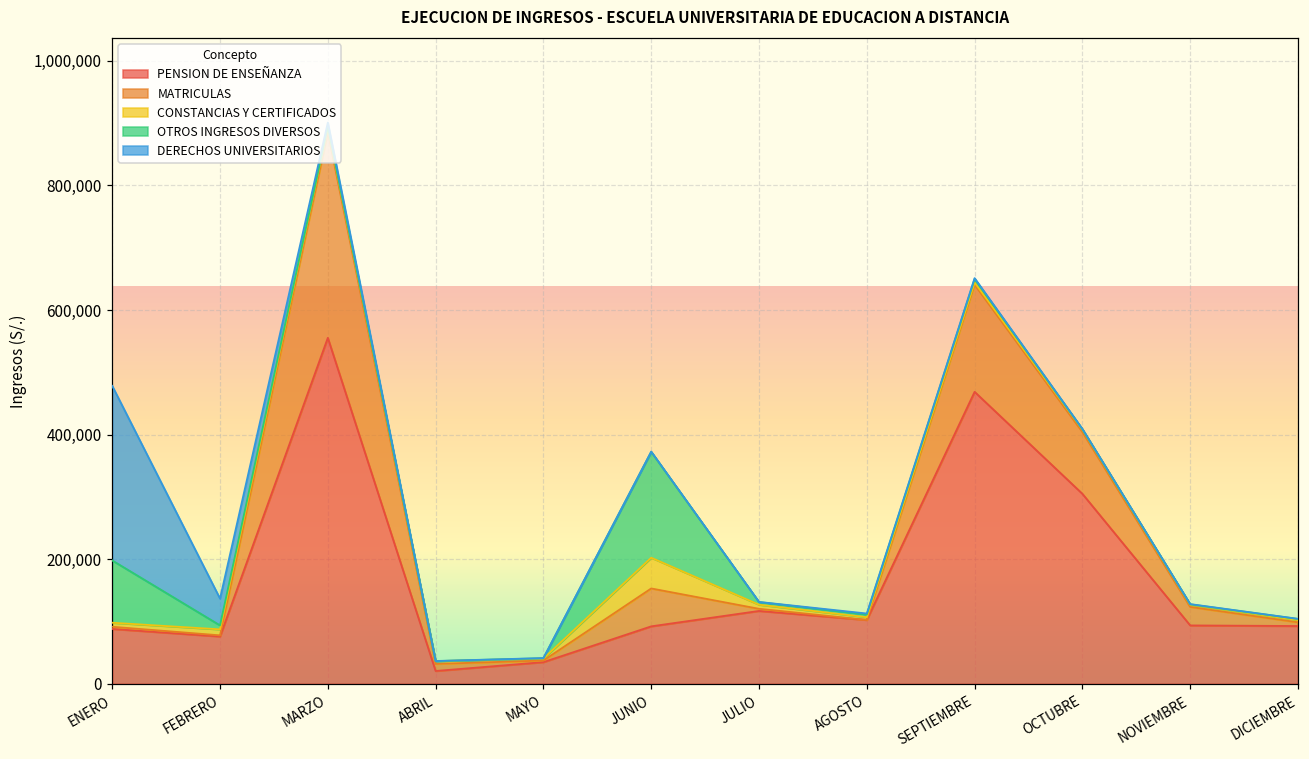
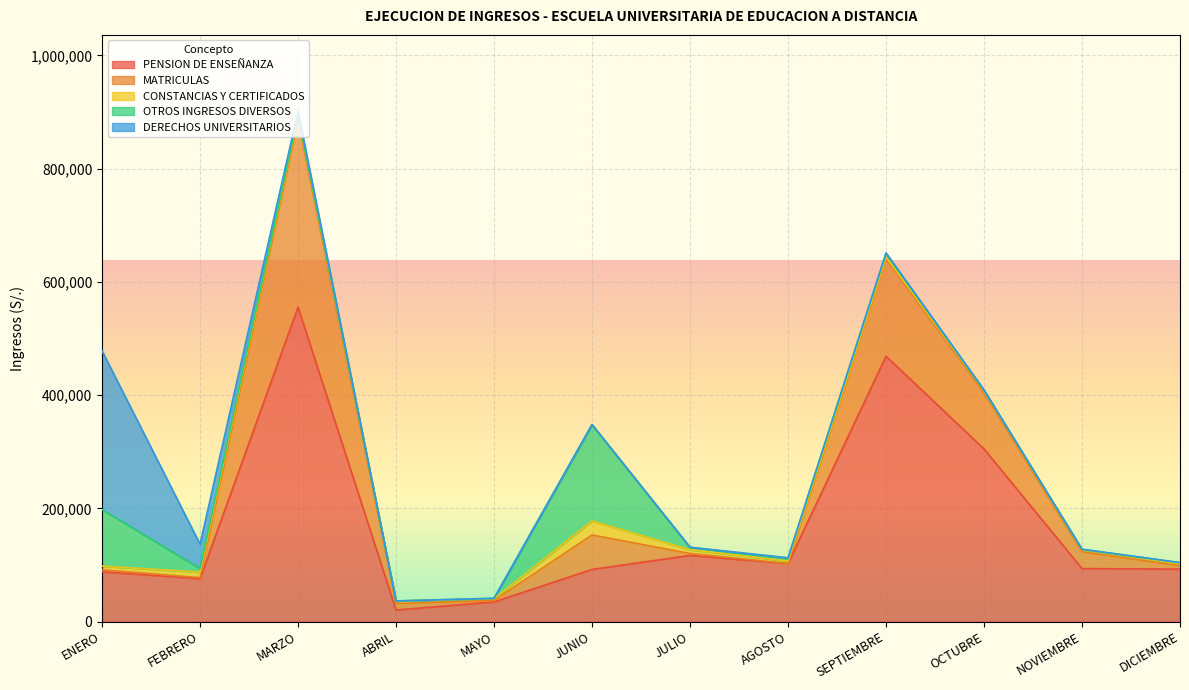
  {
    "CONSTANCIAS Y CERTIFICADOS": {
      "ENERO": "10,000",
      "FEBRERO": "10,000",
-     "JUNIO": "50,000"
+     "JUNIO": "20,000"
    },
    "OTROS INGRESOS DIVERSOS": {
      "ENERO": "100,000",
      "FEBRERO": "10,000"
    },
    "DERECHOS UNIVERSITARIOS": {
      "ENERO": "280,000",
      "FEBRERO": "40,000"
    }
  }
